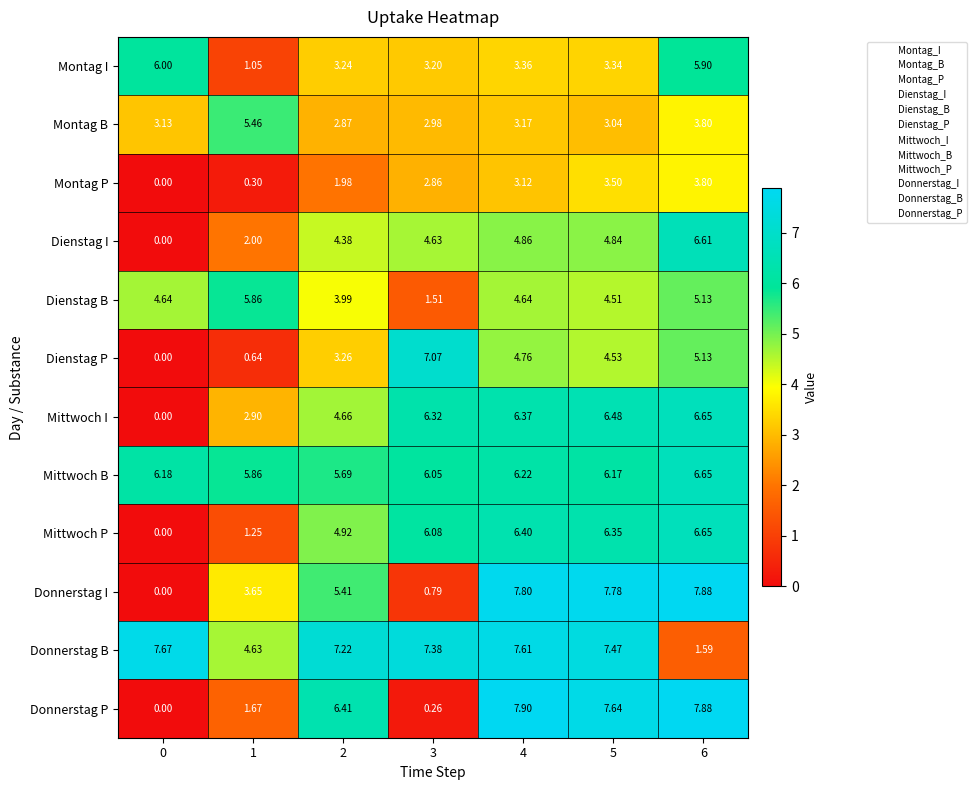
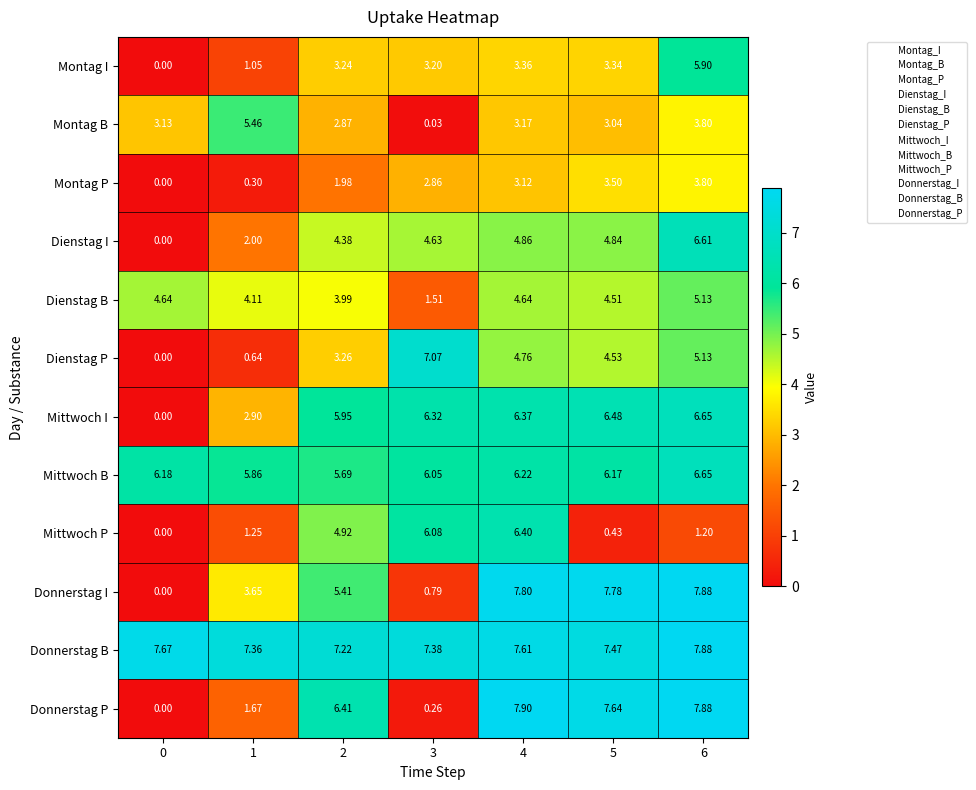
  {
    "Montag I": {
-     "0": 6.00,
+     "0": 0.00,
      "1": 1.05,
      "2": 3.24,
      "3": 3.20,
      "4": 3.36,
      "5": 3.34,
      "6": 5.90
    },
    "Montag B": {
      "0": 3.13,
      "1": 5.46,
      "2": 2.87,
-     "3": 2.98,
+     "3": 0.03,
      "4": 3.17,
      "5": 3.04,
      "6": 3.80
    },
    "Montag P": {
      "0": 0.00,
      "1": 0.30,
      "2": 1.98,
      "3": 2.86,
      "4": 3.12,
      "5": 3.50,
      "6": 3.80
    },
    "Dienstag I": {
      "0": 0.00,
      "1": 2.00,
      "2": 4.38,
      "3": 4.63,
      "4": 4.86,
      "5": 4.84,
      "6": 6.61
    },
    "Dienstag B": {
      "0": 4.64,
-     "1": 5.86,
+     "1": 4.11,
      "2": 3.99,
      "3": 1.51,
      "4": 4.64,
      "5": 4.51,
      "6": 5.13
    },
    "Dienstag P": {
      "0": 0.00,
      "1": 0.64,
      "2": 3.26,
      "3": 7.07,
      "4": 4.76,
      "5": 4.53,
      "6": 5.13
    },
    "Mittwoch I": {
      "0": 0.00,
      "1": 2.90,
-     "2": 4.66,
+     "2": 5.95,
      "3": 6.32,
      "4": 6.37,
      "5": 6.48,
      "6": 6.65
    },
    "Mittwoch B": {
      "0": 6.18,
      "1": 5.86,
      "2": 5.69,
      "3": 6.05,
      "4": 6.22,
      "5": 6.17,
      "6": 6.65
    },
    "Mittwoch P": {
      "0": 0.00,
      "1": 1.25,
      "2": 4.92,
      "3": 6.08,
      "4": 6.40,
-     "5": 6.35,
-     "6": 6.65
+     "5": 0.43,
+     "6": 1.20
    },
    "Donnerstag I": {
      "0": 0.00,
      "1": 3.65,
      "2": 5.41,
      "3": 0.79,
      "4": 7.80,
      "5": 7.78,
      "6": 7.88
    },
    "Donnerstag B": {
      "0": 7.67,
-     "1": 4.63,
+     "1": 7.36,
      "2": 7.22,
      "3": 7.38,
      "4": 7.61,
      "5": 7.47,
-     "6": 1.59
+     "6": 7.88
    },
    "Donnerstag P": {
      "0": 0.00,
      "1": 1.67,
      "2": 6.41,
      "3": 0.26,
      "4": 7.90,
      "5": 7.64,
      "6": 7.88
    }
  }
